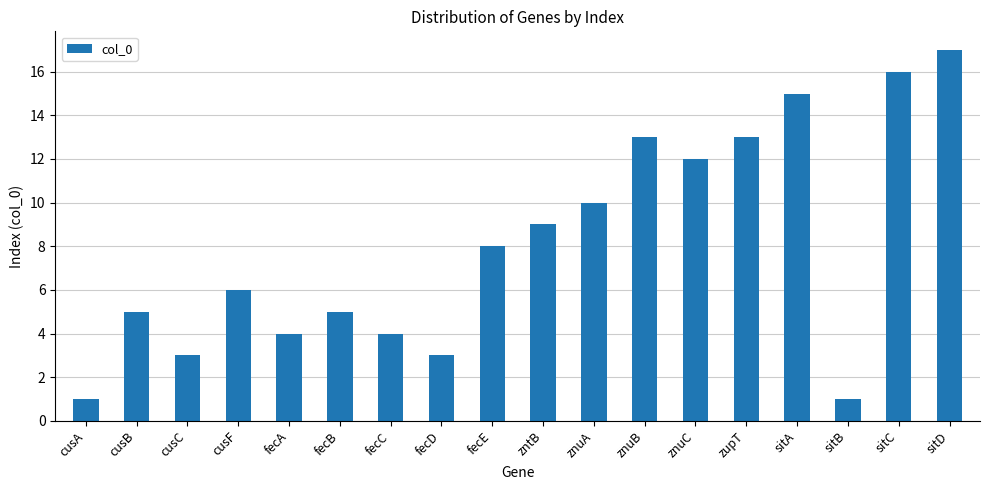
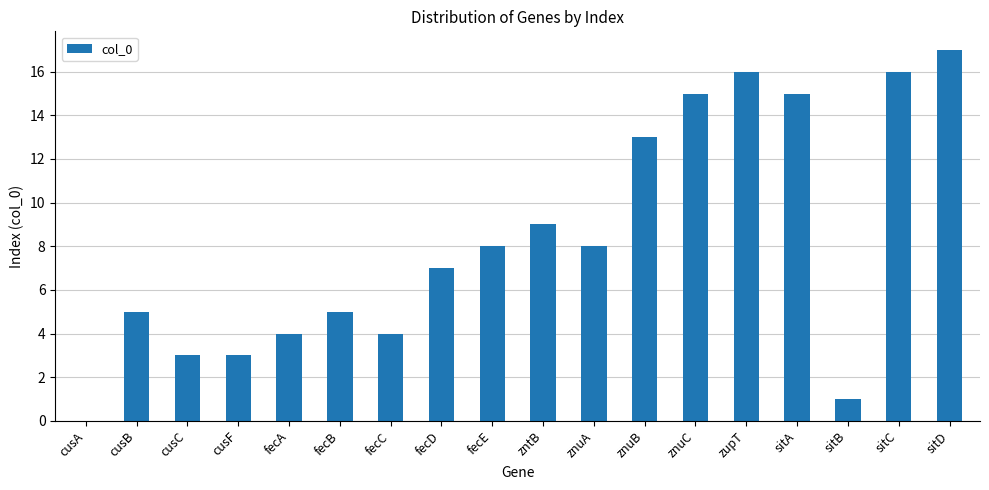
  {
-   "cusA": 1,
+   "cusA": 0,
    "cusB": 5,
    "cusC": 3,
-   "cusF": 6,
+   "cusF": 3,
    "fecA": 4,
    "fecB": 5,
    "fecC": 4,
-   "fecD": 3,
+   "fecD": 7,
    "fecE": 8,
    "zntB": 9,
-   "znuA": 10,
+   "znuA": 8,
    "znuB": 13,
-   "znuC": 12,
-   "zupT": 13,
+   "znuC": 15,
+   "zupT": 16,
    "sitA": 15,
    "sitB": 1,
    "sitC": 16,
    "sitD": 17
  }
